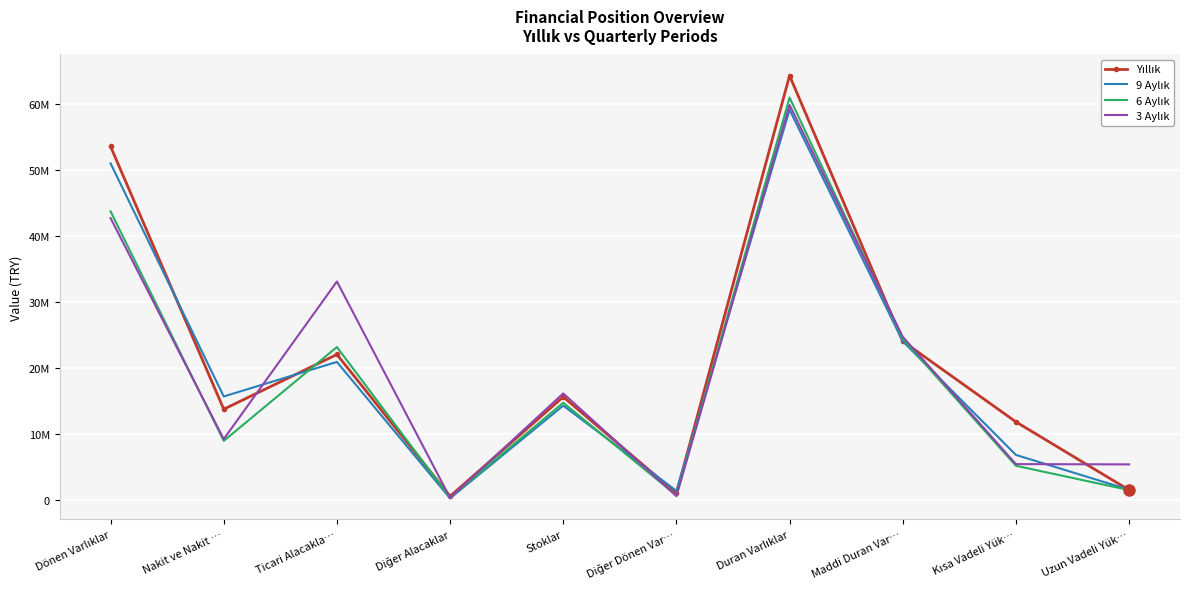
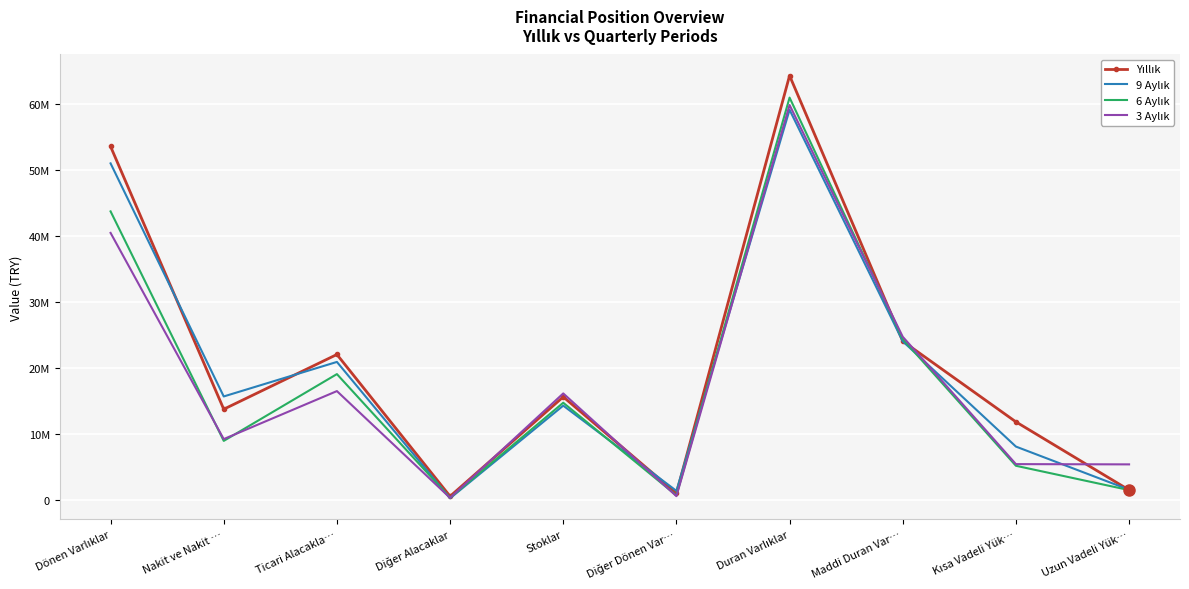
  {
    "9 Aylık": {
      "Dönen Varlıklar": 51000000,
      "Nakit ve Nakit …": 16000000,
      "Ticari Alacakla…": 21000000,
      "Stoklar": 14000000,
      "Duran Varlıklar": 59000000,
-     "Kısa Vadeli Yük…": 7000000
+     "Kısa Vadeli Yük…": 8000000
    },
    "6 Aylık": {
      "Dönen Varlıklar": 44000000,
-     "Ticari Alacakla…": 23000000,
+     "Ticari Alacakla…": 19000000,
      "Stoklar": 15000000,
      "Duran Varlıklar": 61000000
    },
    "3 Aylık": {
-     "Dönen Varlıklar": 43000000,
-     "Ticari Alacakla…": 33000000,
+     "Dönen Varlıklar": 40000000,
+     "Ticari Alacakla…": 16000000,
      "Stoklar": 16000000,
      "Duran Varlıklar": 60000000,
      "Uzun Vadeli Yük…": 5000000
    }
  }
